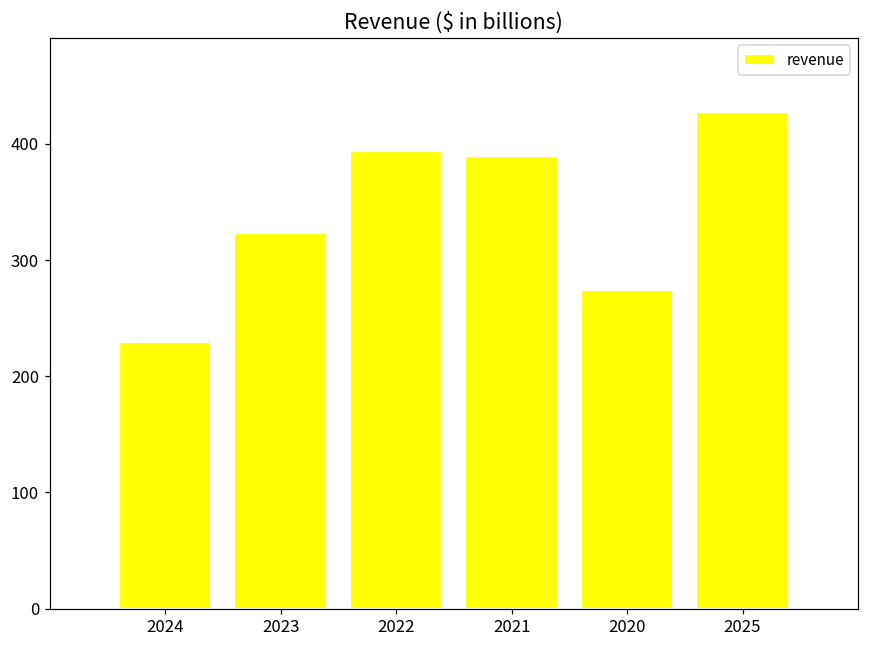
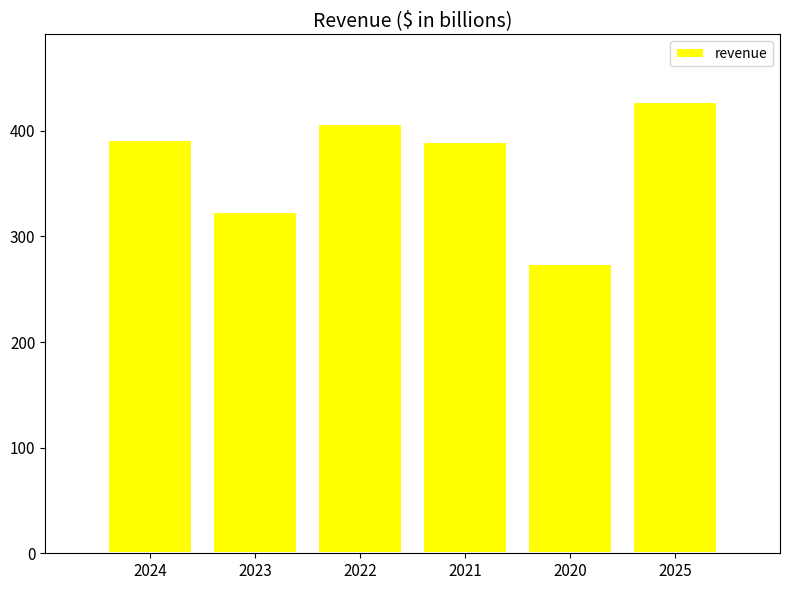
  {
-   "2024": 229,
+   "2024": 391,
    "2023": 324,
-   "2022": 394,
+   "2022": 406,
    "2021": 389,
    "2020": 274,
    "2025": 427
  }
